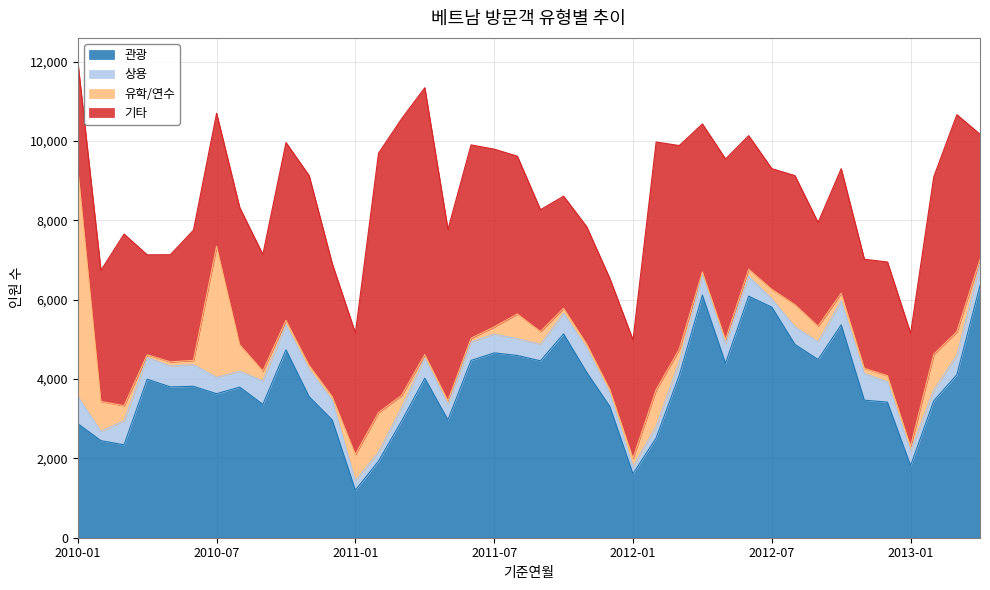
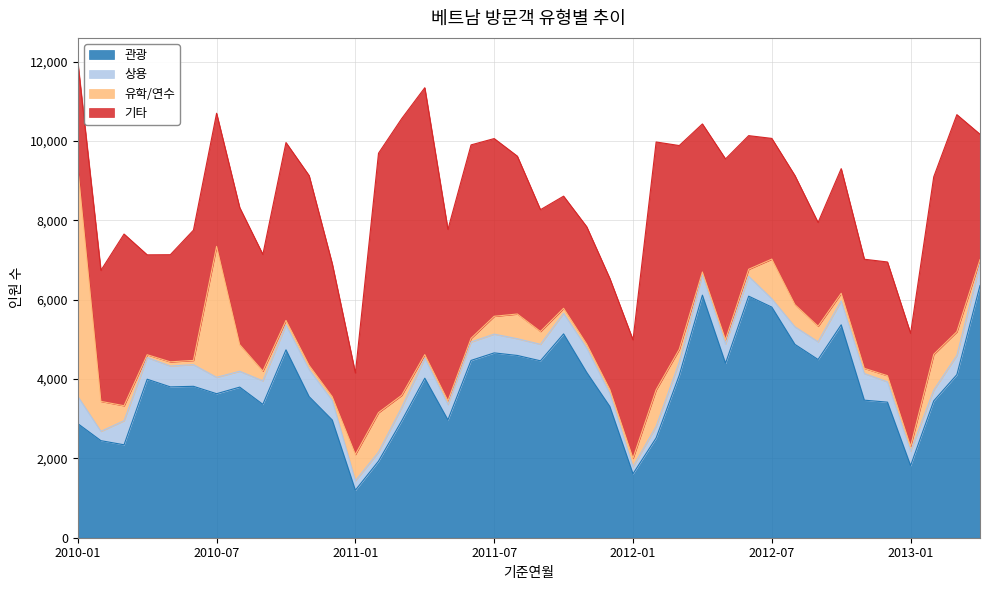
  {
    "관광": {
      "2010-01": "2,900",
      "2010-07": "3,600",
      "2011-01": "1,200",
      "2011-07": "4,700",
      "2012-01": "1,600",
      "2012-07": "5,800",
      "2013-01": "1,800"
    },
    "상용": {
      "2010-01": "700",
      "2010-07": "400",
      "2011-01": "200",
      "2011-07": "500",
      "2012-01": "200",
      "2012-07": "200",
      "2013-01": "400"
    },
    "유학/연수": {
      "2010-01": "5,800",
      "2010-07": "3,300",
      "2011-01": "700",
-     "2011-07": "200",
+     "2011-07": "500",
      "2012-01": "200",
-     "2012-07": "200",
+     "2012-07": "1,000",
      "2013-01": "100"
    },
    "기타": {
      "2010-01": "2,700",
      "2010-07": "3,400",
-     "2011-01": "3,100",
+     "2011-01": "2,100",
      "2011-07": "4,500",
      "2012-01": "3,000",
      "2012-07": "3,000",
      "2013-01": "2,800"
    }
  }
